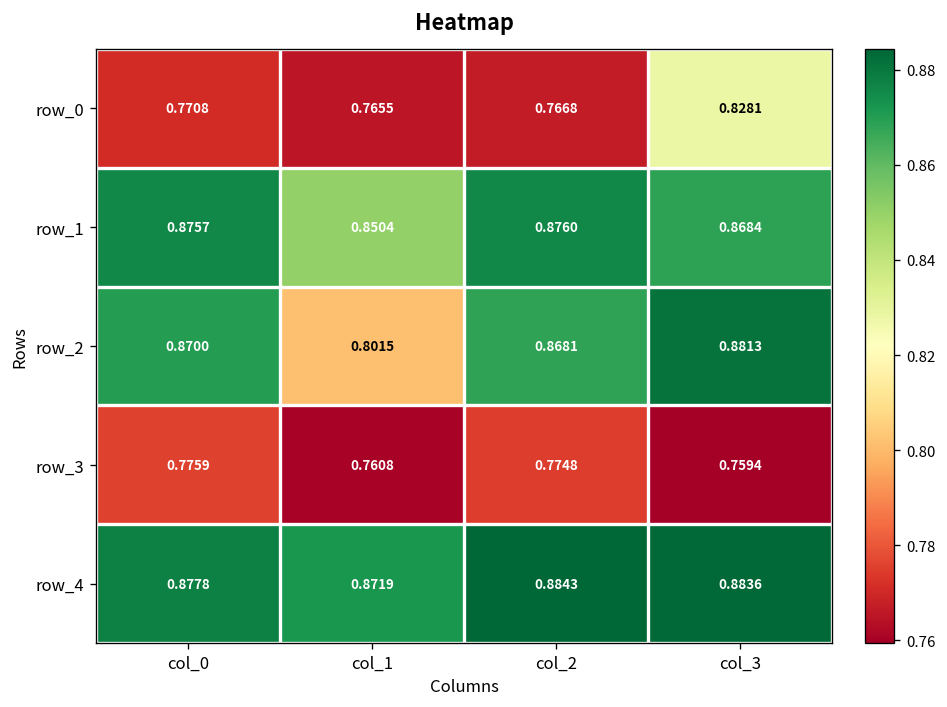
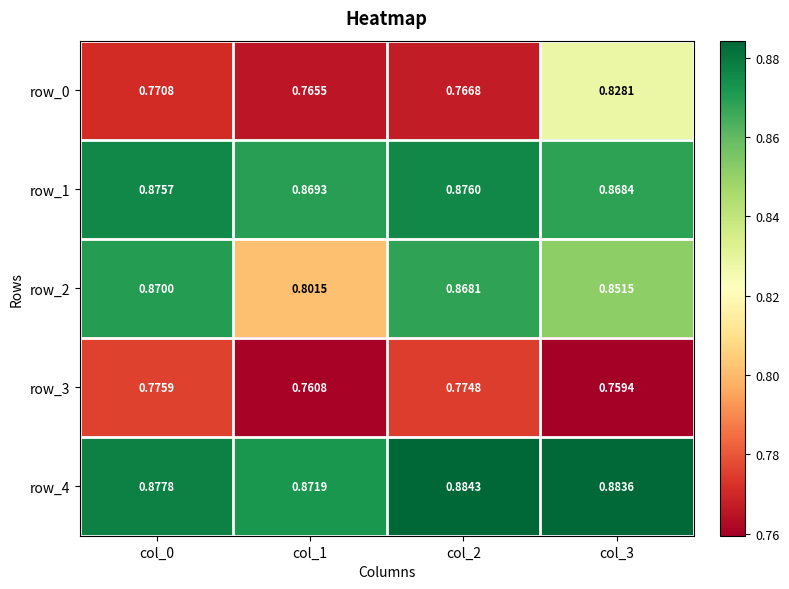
  {
    "row_0": {
      "col_0": 0.7708,
      "col_1": 0.7655,
      "col_2": 0.7668,
      "col_3": 0.8281
    },
    "row_1": {
      "col_0": 0.8757,
-     "col_1": 0.8504,
+     "col_1": 0.8693,
      "col_2": 0.8760,
      "col_3": 0.8684
    },
    "row_2": {
      "col_0": 0.8700,
      "col_1": 0.8015,
      "col_2": 0.8681,
-     "col_3": 0.8813
+     "col_3": 0.8515
    },
    "row_3": {
      "col_0": 0.7759,
      "col_1": 0.7608,
      "col_2": 0.7748,
      "col_3": 0.7594
    },
    "row_4": {
      "col_0": 0.8778,
      "col_1": 0.8719,
      "col_2": 0.8843,
      "col_3": 0.8836
    }
  }
